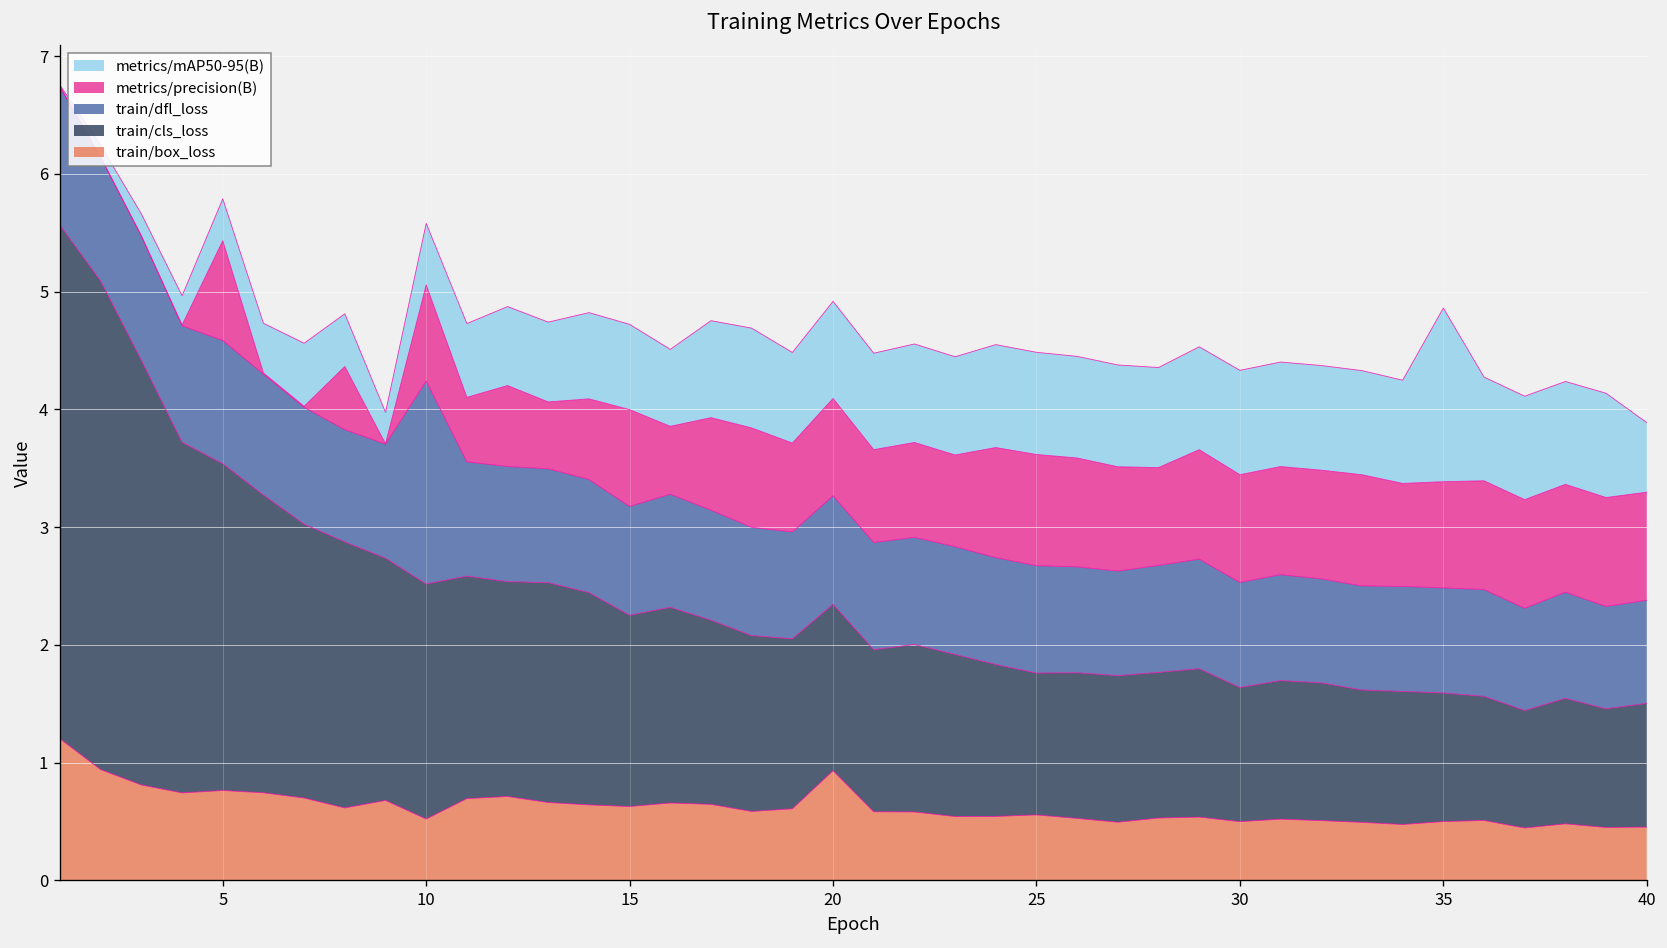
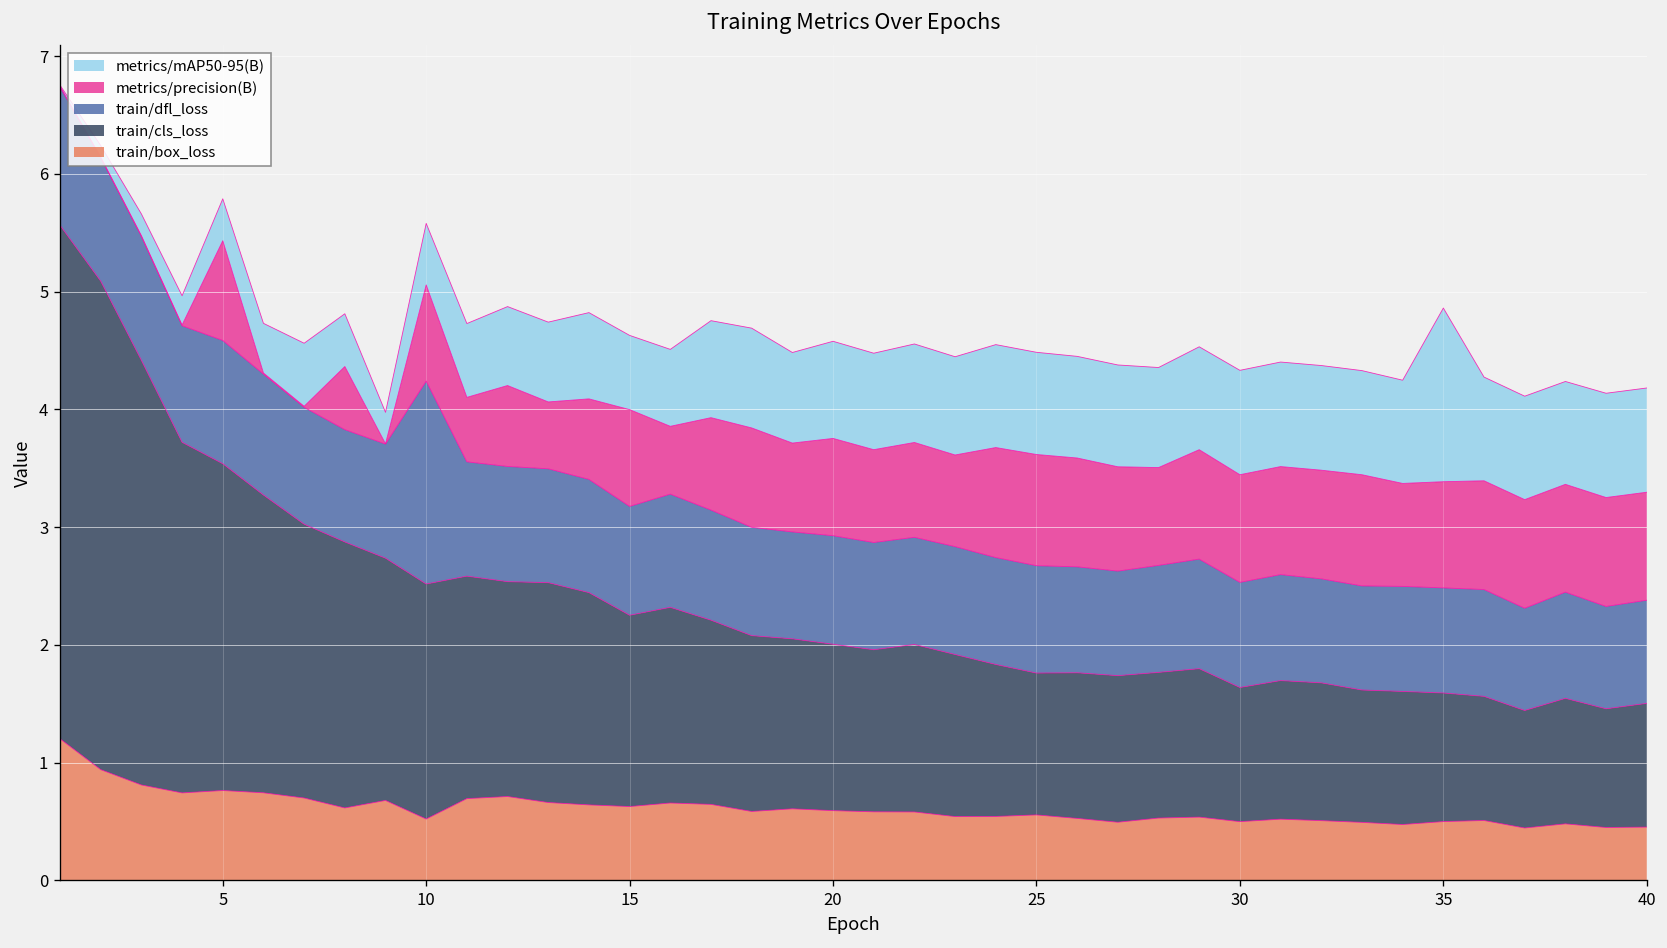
  {
    "train/box_loss": {
      "5": 0.8,
      "10": 0.5,
      "15": 0.6,
-     "20": 0.9,
+     "20": 0.6,
      "25": 0.6,
      "30": 0.5,
      "35": 0.5,
      "40": 0.5
    },
    "train/cls_loss": {
      "5": 2.8,
      "10": 2.0,
      "15": 1.6,
      "20": 1.4,
      "25": 1.2,
      "30": 1.1,
      "35": 1.1,
      "40": 1.1
    },
    "train/dfl_loss": {
      "5": 1.0,
      "10": 1.7,
      "15": 0.9,
      "20": 0.9,
      "25": 0.9,
      "30": 0.9,
      "35": 0.9,
      "40": 0.9
    },
    "metrics/precision(B)": {
      "5": 0.8,
      "10": 0.8,
      "15": 0.8,
      "20": 0.8,
      "25": 0.9,
      "30": 0.9,
      "35": 0.9,
      "40": 0.9
    },
    "metrics/mAP50-95(B)": {
      "5": 0.4,
      "10": 0.5,
-     "15": 0.7,
+     "15": 0.6,
      "20": 0.8,
      "25": 0.9,
      "30": 0.9,
      "35": 1.5,
-     "40": 0.6
+     "40": 0.9
    }
  }
